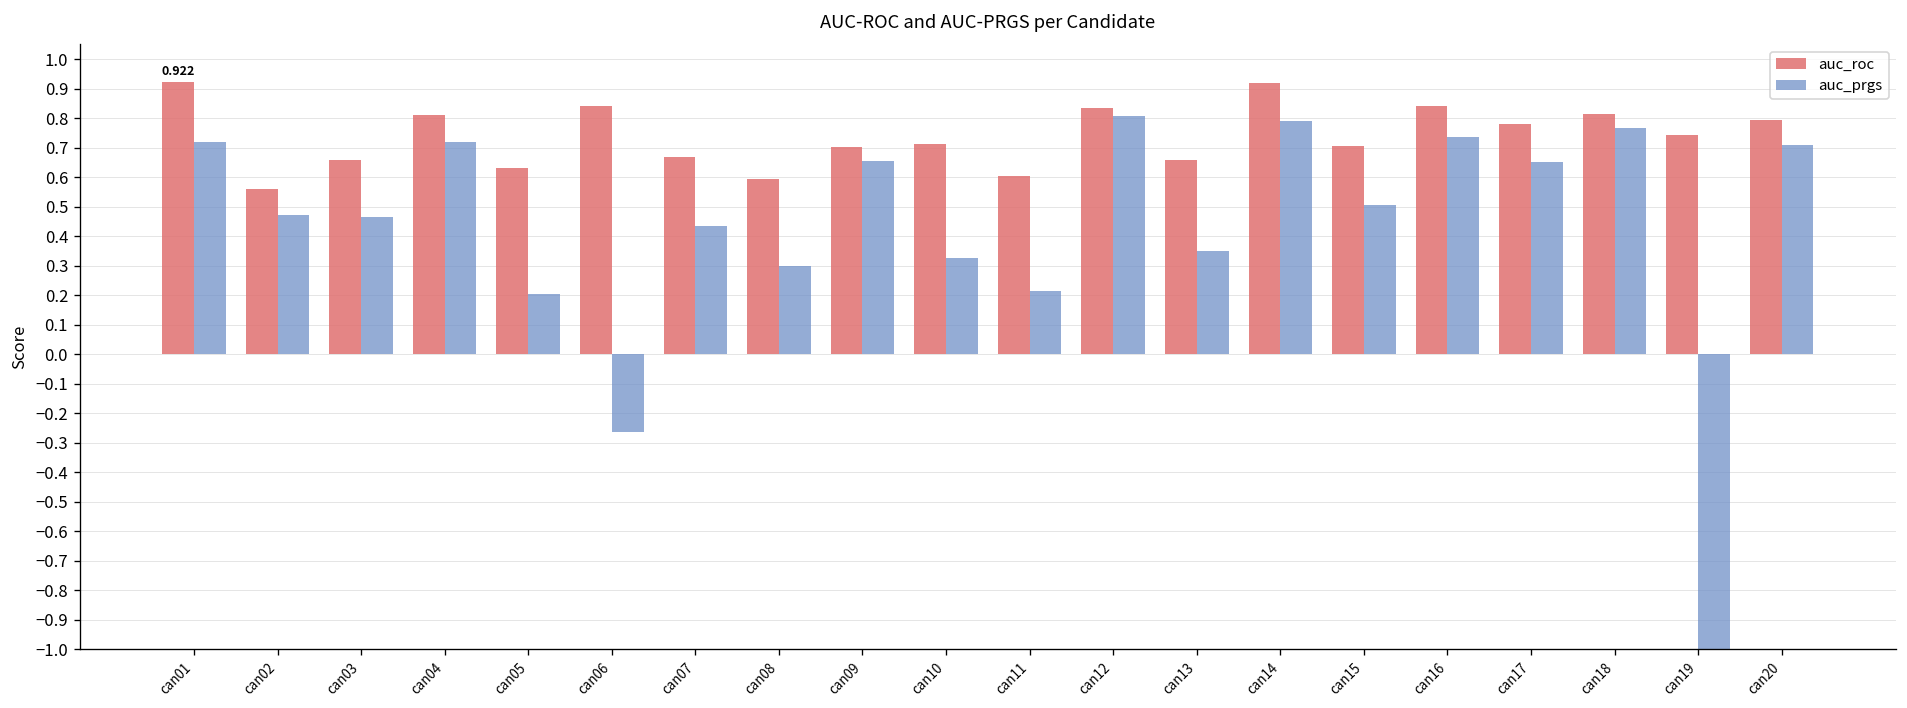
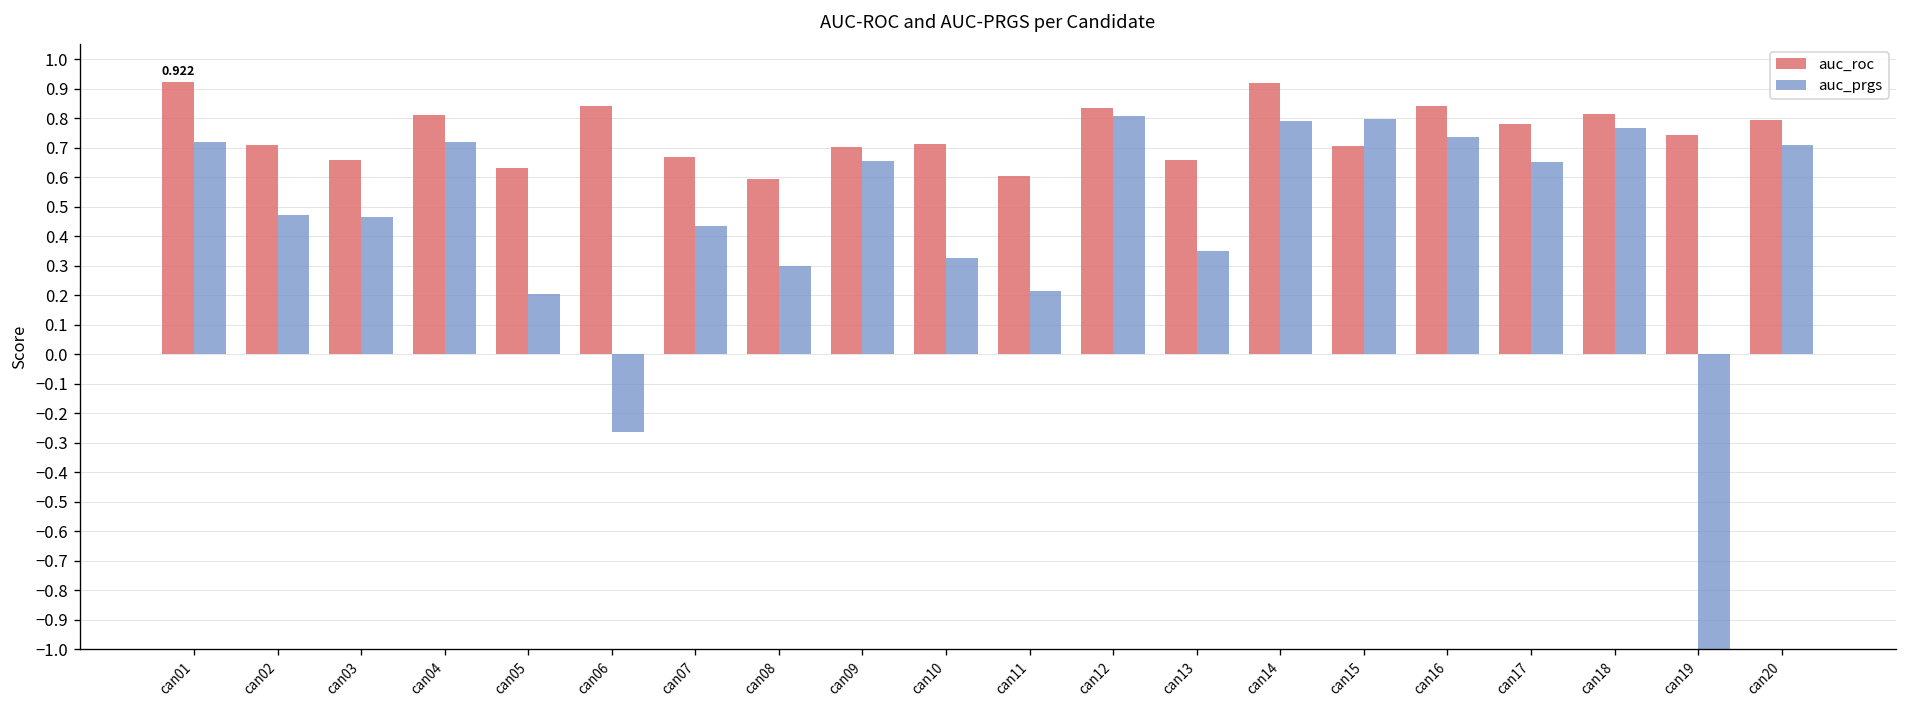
  {
    "auc_roc": {
-     "can02": 0.56,
+     "can02": 0.71,
      "can03": 0.66,
      "can04": 0.81,
      "can05": 0.63,
      "can06": 0.84,
      "can07": 0.67,
      "can08": 0.59,
      "can09": 0.70,
      "can10": 0.71,
      "can11": 0.60,
      "can12": 0.83,
      "can13": 0.66,
      "can14": 0.92,
      "can15": 0.70,
      "can16": 0.84,
      "can17": 0.78,
      "can18": 0.81,
      "can19": 0.74,
      "can20": 0.79
    },
    "auc_prgs": {
      "can01": 0.72,
      "can02": 0.47,
      "can03": 0.47,
      "can04": 0.72,
      "can05": 0.20,
      "can06": -0.26,
      "can07": 0.43,
      "can08": 0.30,
      "can09": 0.65,
      "can10": 0.33,
      "can11": 0.21,
      "can12": 0.81,
      "can13": 0.35,
      "can14": 0.79,
-     "can15": 0.51,
+     "can15": 0.80,
      "can16": 0.74,
      "can17": 0.65,
      "can18": 0.77,
      "can20": 0.71
    }
  }
